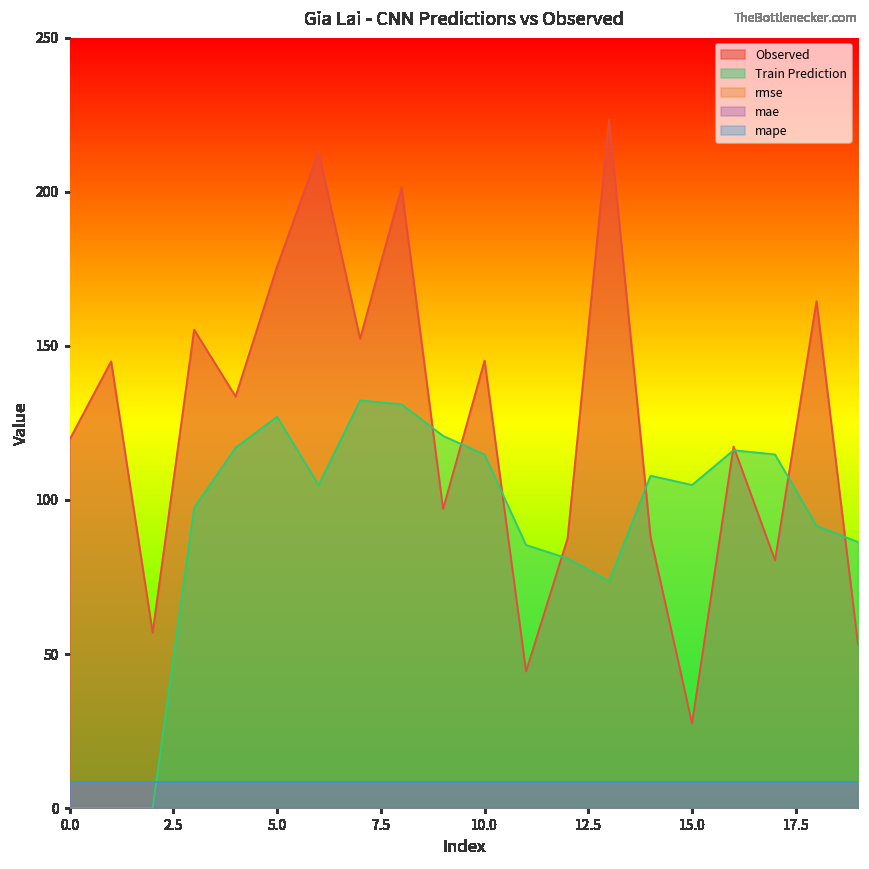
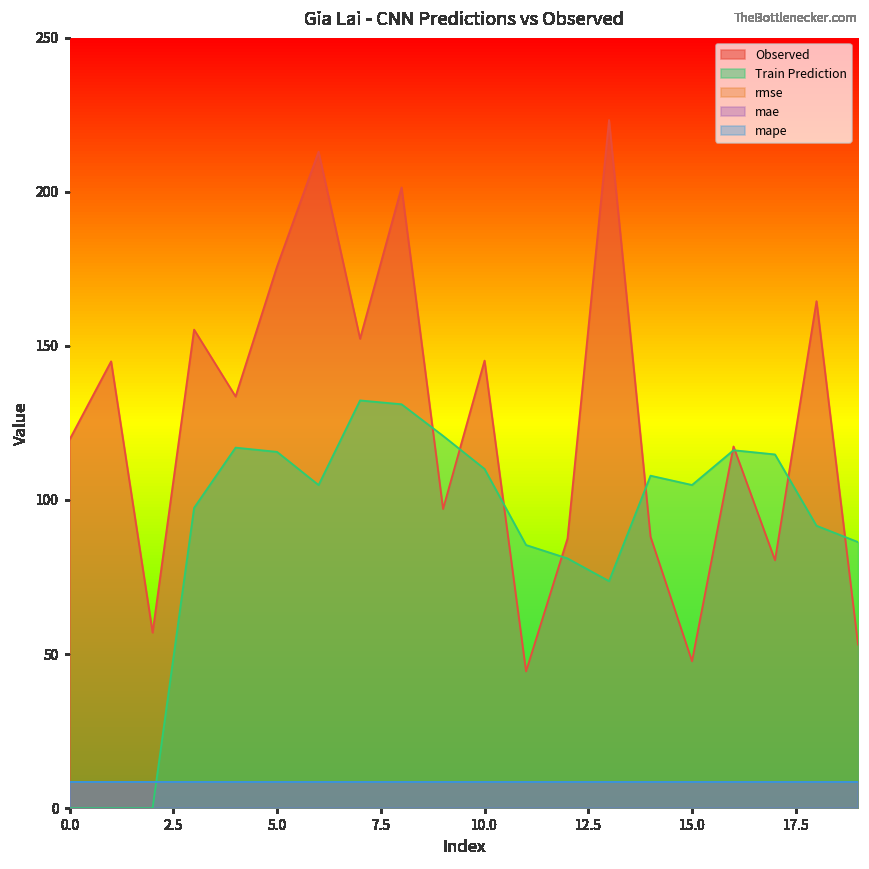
  {
    "Observed": {
      "0.0": 120,
      "5.0": 176,
      "10.0": 145,
-     "15.0": 28
+     "15.0": 48
    },
    "Train Prediction": {
      "0.0": 0,
-     "5.0": 127,
-     "10.0": 115,
+     "5.0": 116,
+     "10.0": 110,
      "15.0": 105
    },
    "mape": {
      "0.0": 8,
      "5.0": 8,
      "10.0": 8,
      "15.0": 8
    }
  }
